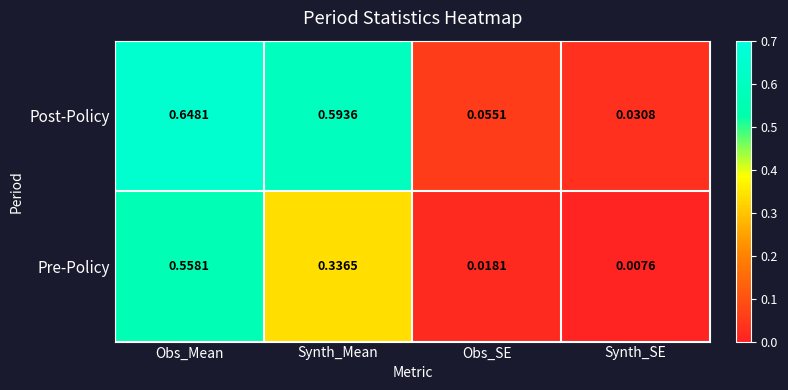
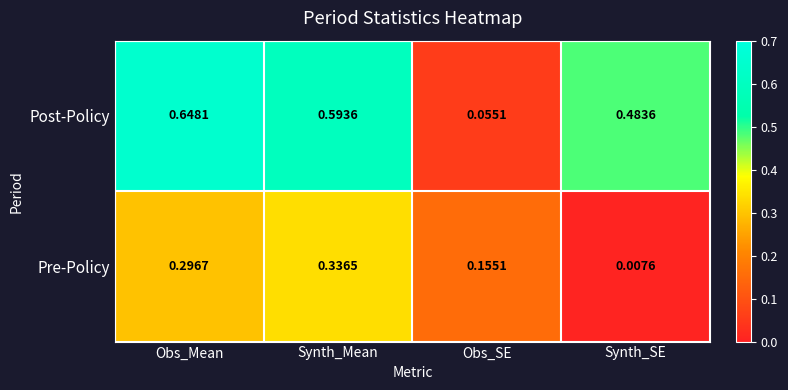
  {
    "Post-Policy": {
      "Obs_Mean": 0.6481,
      "Synth_Mean": 0.5936,
      "Obs_SE": 0.0551,
-     "Synth_SE": 0.0308
+     "Synth_SE": 0.4836
    },
    "Pre-Policy": {
-     "Obs_Mean": 0.5581,
+     "Obs_Mean": 0.2967,
      "Synth_Mean": 0.3365,
-     "Obs_SE": 0.0181,
+     "Obs_SE": 0.1551,
      "Synth_SE": 0.0076
    }
  }
